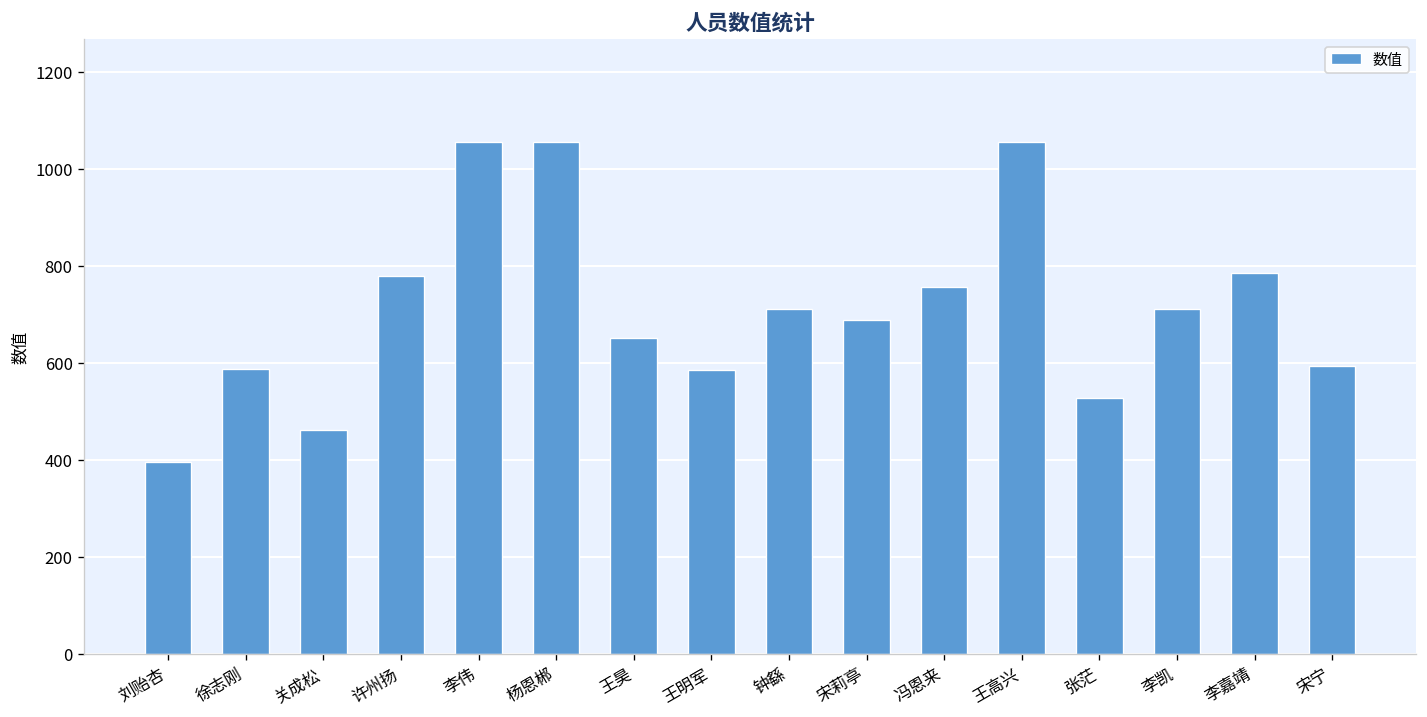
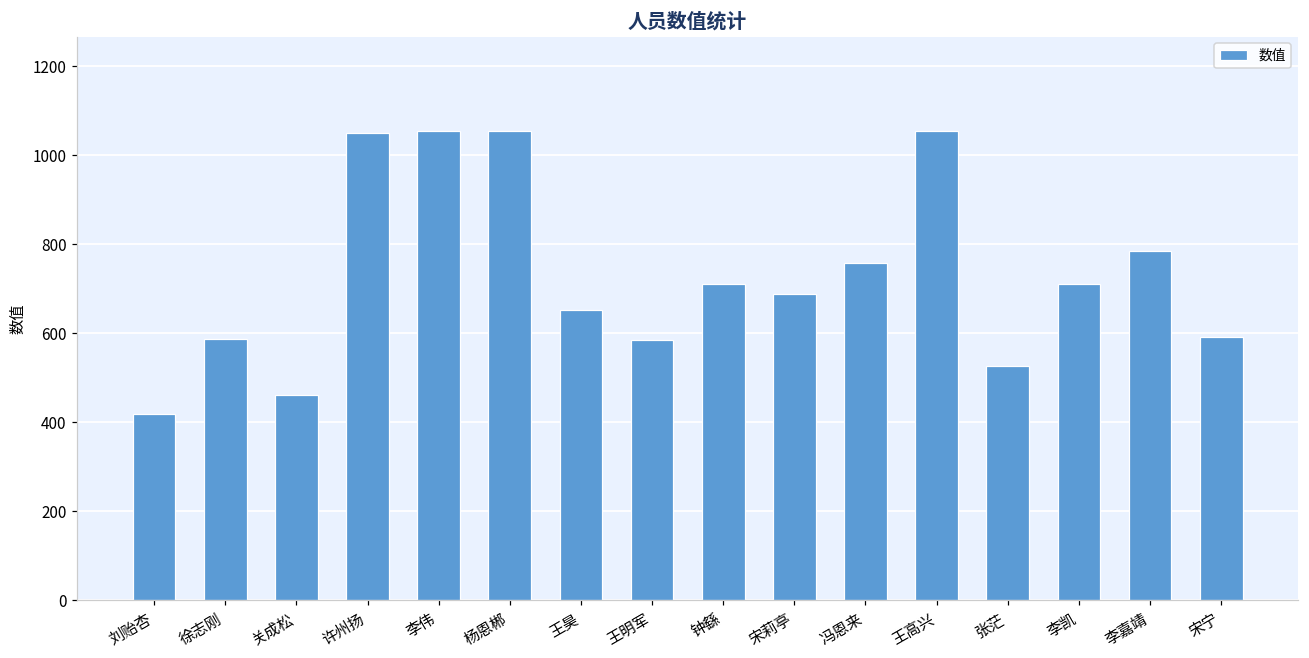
  {
-   "刘贻杏": 390,
+   "刘贻杏": 420,
    "徐志刚": 590,
    "关成松": 460,
-   "许州扬": 780,
+   "许州扬": 1050,
    "李伟": 1060,
    "杨恩郴": 1060,
    "王昊": 650,
    "王明军": 590,
    "钟繇": 710,
    "宋莉亭": 690,
    "冯恩来": 760,
    "王高兴": 1060,
    "张茫": 530,
    "李凯": 710,
    "李嘉靖": 790,
    "宋宁": 590
  }
